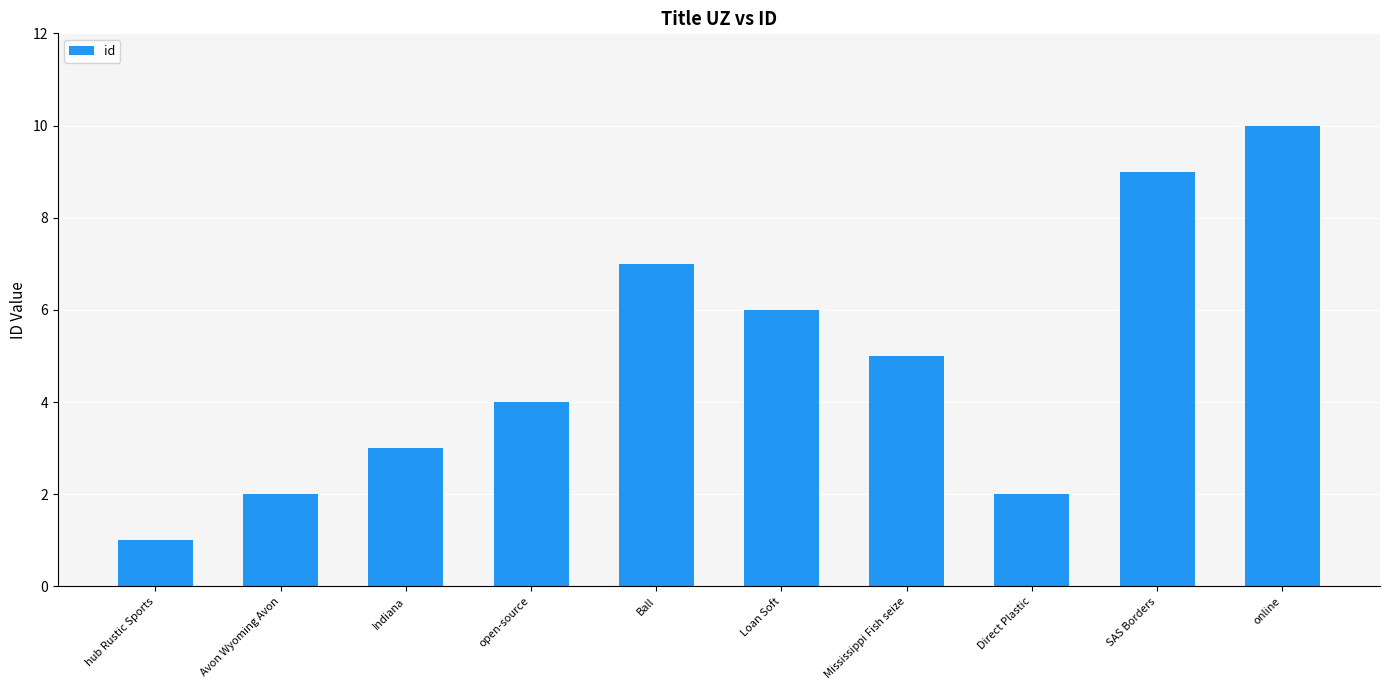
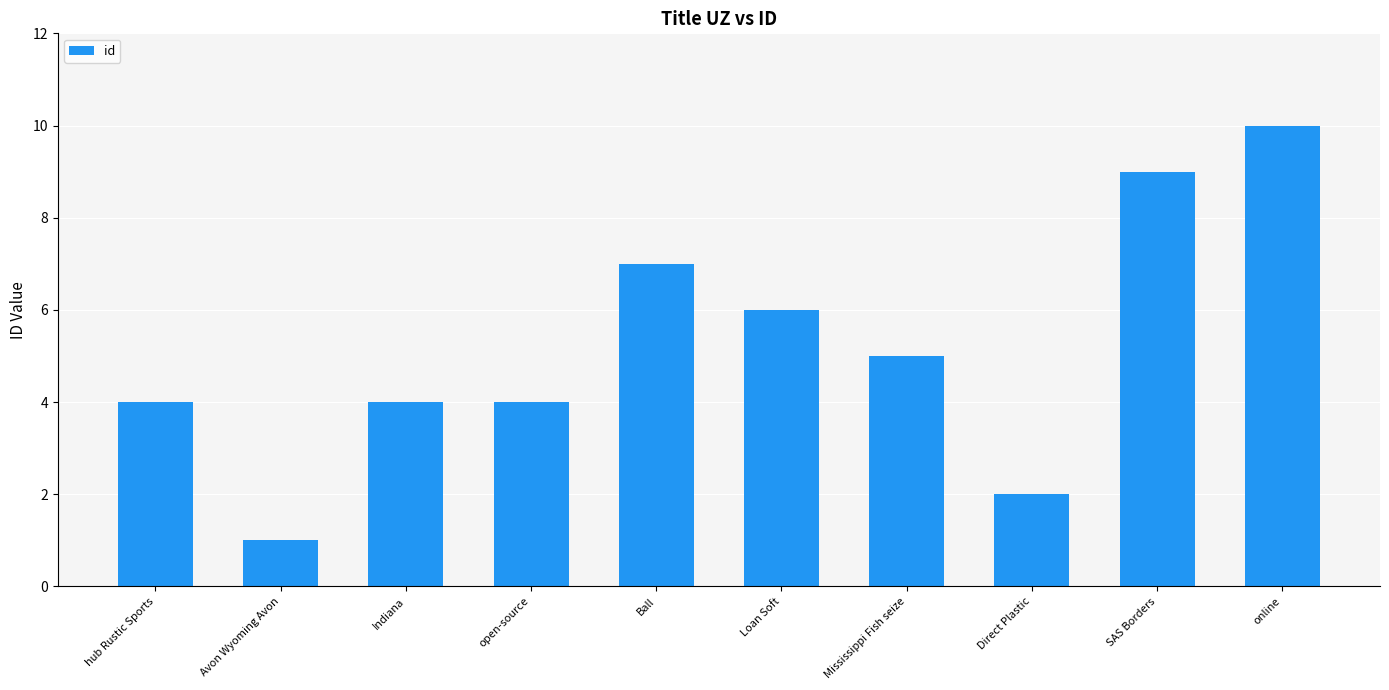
  {
-   "hub Rustic Sports": 1,
-   "Avon Wyoming Avon": 2,
-   "Indiana": 3,
+   "hub Rustic Sports": 4,
+   "Avon Wyoming Avon": 1,
+   "Indiana": 4,
    "open-source": 4,
    "Ball": 7,
    "Loan Soft": 6,
    "Mississippi Fish seize": 5,
    "Direct Plastic": 2,
    "SAS Borders": 9,
    "online": 10
  }
